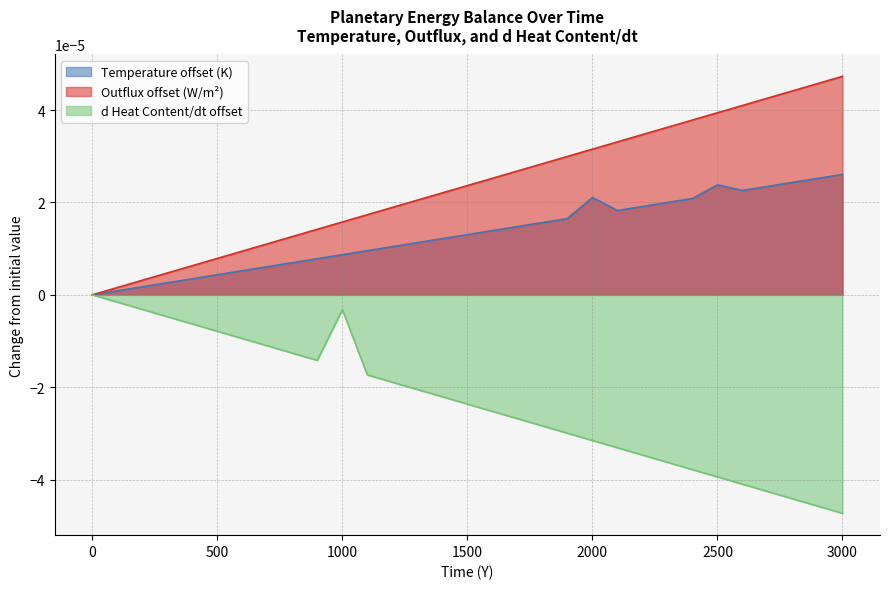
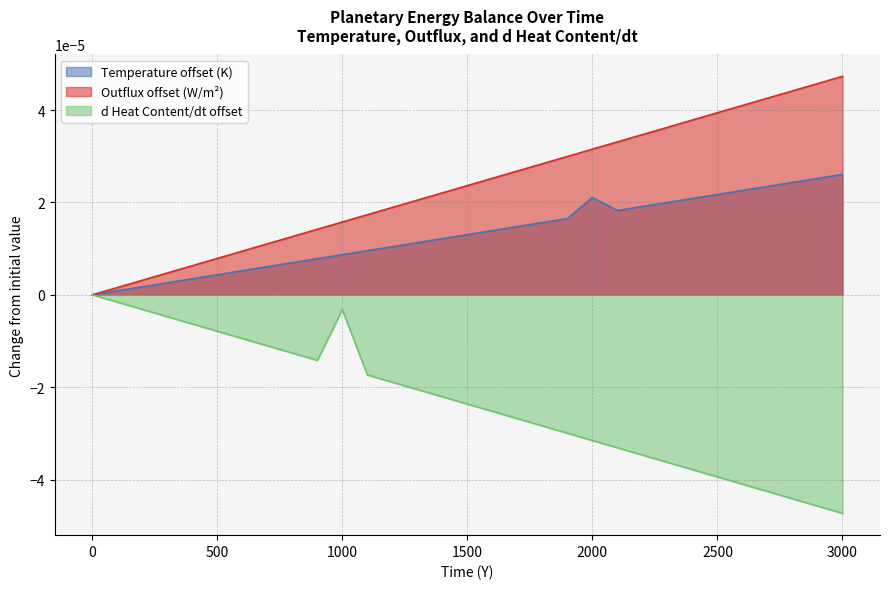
  {
    "Temperature offset (K)": {
      "500": 0.000004,
      "1000": 0.000009,
      "1500": 0.000013,
      "2000": 0.000021,
-     "2500": 0.000024,
+     "2500": 0.000022,
      "3000": 0.000026
    },
    "Outflux offset (W/m²)": {
      "500": 0.000008,
      "1000": 0.000016,
      "1500": 0.000024,
      "2000": 0.000032,
      "2500": 0.000039,
      "3000": 0.000047
    }
  }
